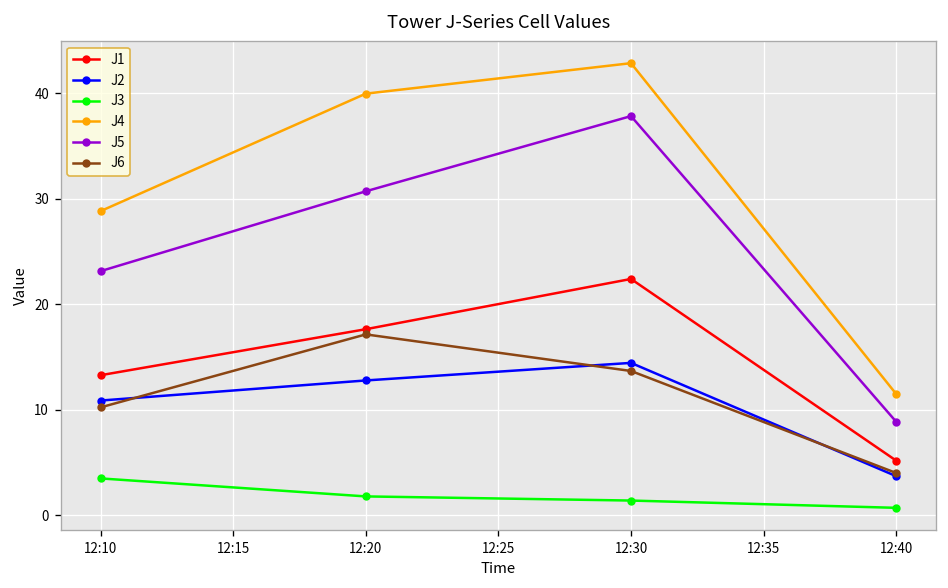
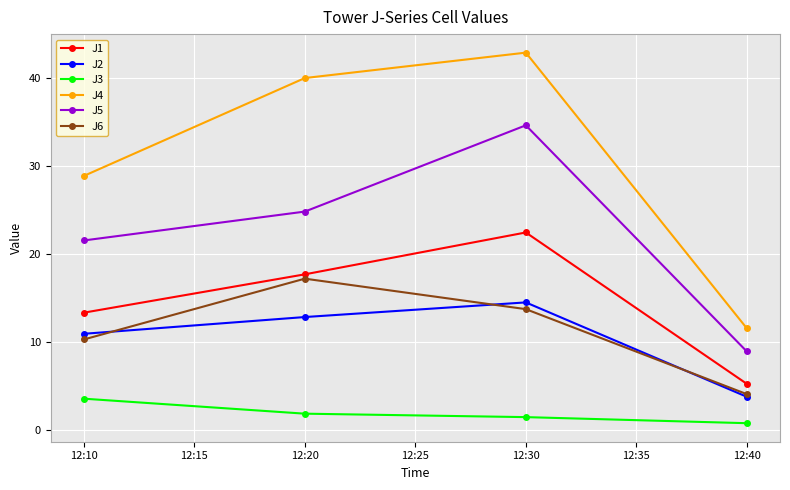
  {
    "J1": {
      "12:10": 13,
      "12:20": 18,
      "12:30": 22,
      "12:40": 5
    },
    "J2": {
      "12:10": 11,
      "12:20": 13,
      "12:30": 14,
      "12:40": 4
    },
    "J3": {
      "12:10": 4,
      "12:20": 2,
      "12:30": 1,
      "12:40": 1
    },
    "J4": {
      "12:10": 29,
      "12:20": 40,
      "12:30": 43,
      "12:40": 12
    },
    "J5": {
-     "12:10": 23,
-     "12:20": 31,
-     "12:30": 38,
+     "12:10": 21,
+     "12:20": 25,
+     "12:30": 35,
      "12:40": 9
    },
    "J6": {
      "12:10": 10,
      "12:20": 17,
      "12:30": 14,
      "12:40": 4
    }
  }
